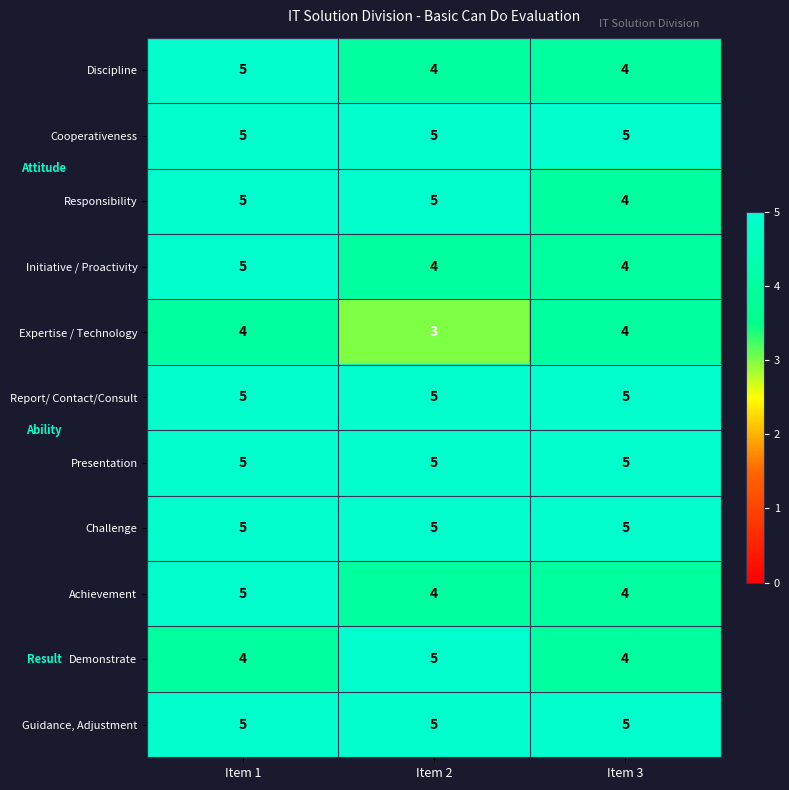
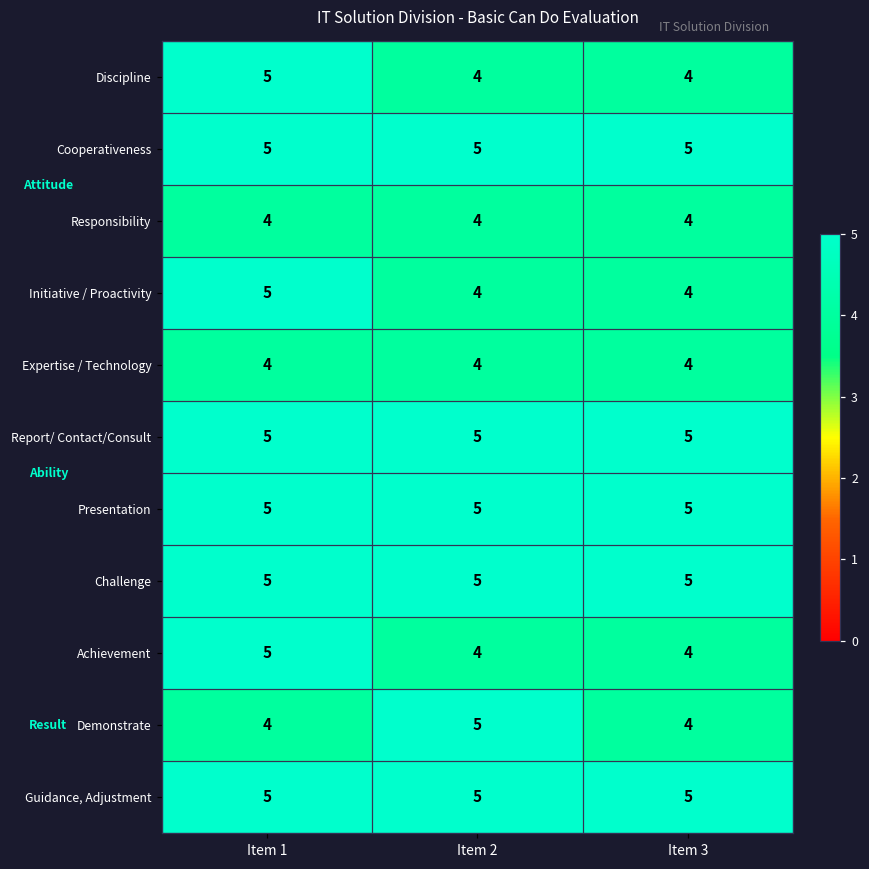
  {
    "Discipline": {
      "Item 1": 5,
      "Item 2": 4,
      "Item 3": 4
    },
    "Cooperativeness": {
      "Item 1": 5,
      "Item 2": 5,
      "Item 3": 5
    },
    "Responsibility": {
-     "Item 1": 5,
-     "Item 2": 5,
+     "Item 1": 4,
+     "Item 2": 4,
      "Item 3": 4
    },
    "Initiative / Proactivity": {
      "Item 1": 5,
      "Item 2": 4,
      "Item 3": 4
    },
    "Expertise / Technology": {
      "Item 1": 4,
-     "Item 2": 3,
+     "Item 2": 4,
      "Item 3": 4
    },
    "Report/ Contact/Consult": {
      "Item 1": 5,
      "Item 2": 5,
      "Item 3": 5
    },
    "Presentation": {
      "Item 1": 5,
      "Item 2": 5,
      "Item 3": 5
    },
    "Challenge": {
      "Item 1": 5,
      "Item 2": 5,
      "Item 3": 5
    },
    "Achievement": {
      "Item 1": 5,
      "Item 2": 4,
      "Item 3": 4
    },
    "Demonstrate": {
      "Item 1": 4,
      "Item 2": 5,
      "Item 3": 4
    },
    "Guidance, Adjustment": {
      "Item 1": 5,
      "Item 2": 5,
      "Item 3": 5
    }
  }
